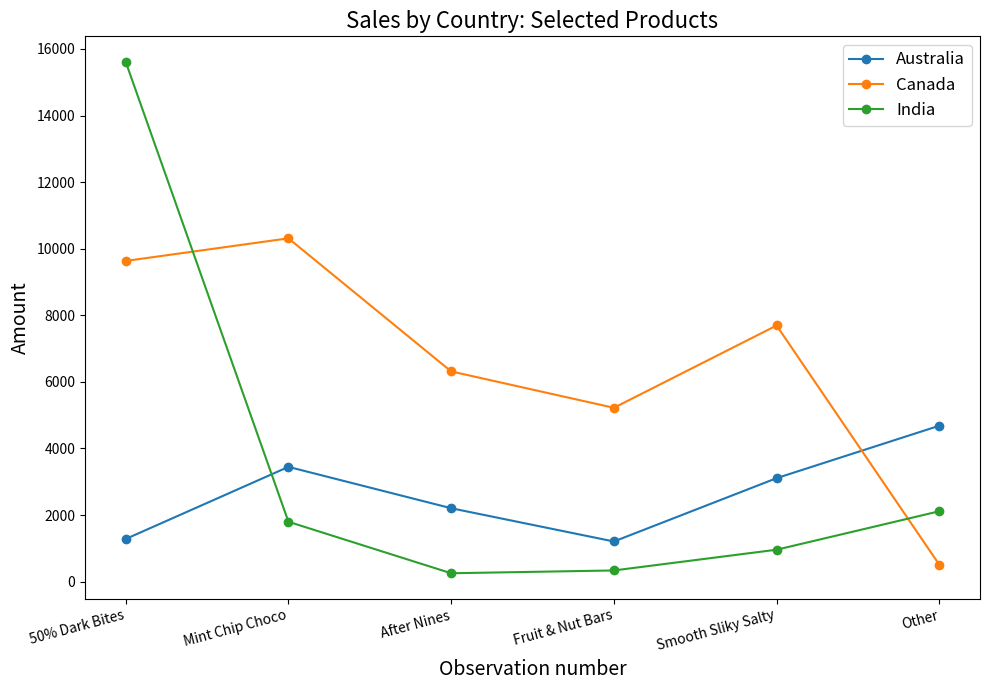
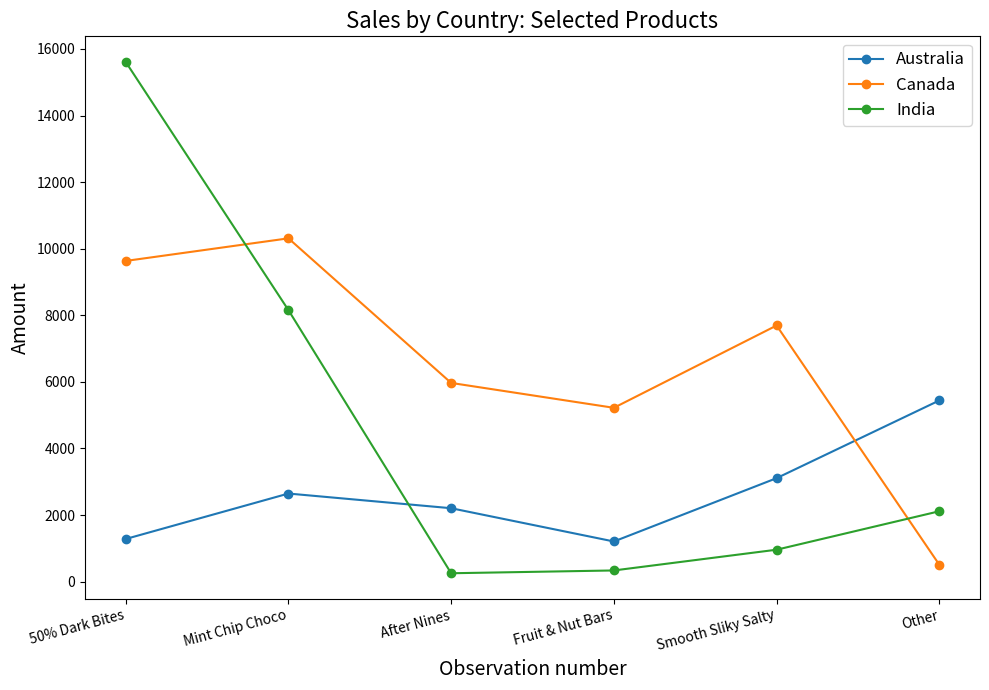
  {
    "Australia": {
      "50% Dark Bites": 1300,
-     "Mint Chip Choco": 3400,
+     "Mint Chip Choco": 2600,
      "After Nines": 2200,
      "Fruit & Nut Bars": 1200,
      "Smooth Sliky Salty": 3100,
-     "Other": 4700
+     "Other": 5400
    },
    "Canada": {
      "50% Dark Bites": 9600,
      "Mint Chip Choco": 10300,
-     "After Nines": 6300,
+     "After Nines": 6000,
      "Fruit & Nut Bars": 5200,
      "Smooth Sliky Salty": 7700,
      "Other": 500
    },
    "India": {
      "50% Dark Bites": 15600,
-     "Mint Chip Choco": 1800,
+     "Mint Chip Choco": 8200,
      "After Nines": 300,
      "Fruit & Nut Bars": 300,
      "Smooth Sliky Salty": 1000,
      "Other": 2100
    }
  }
